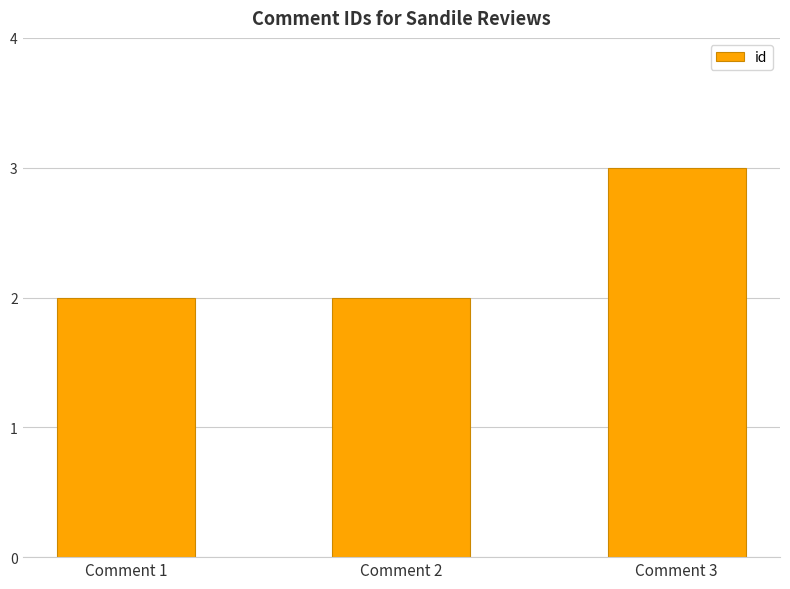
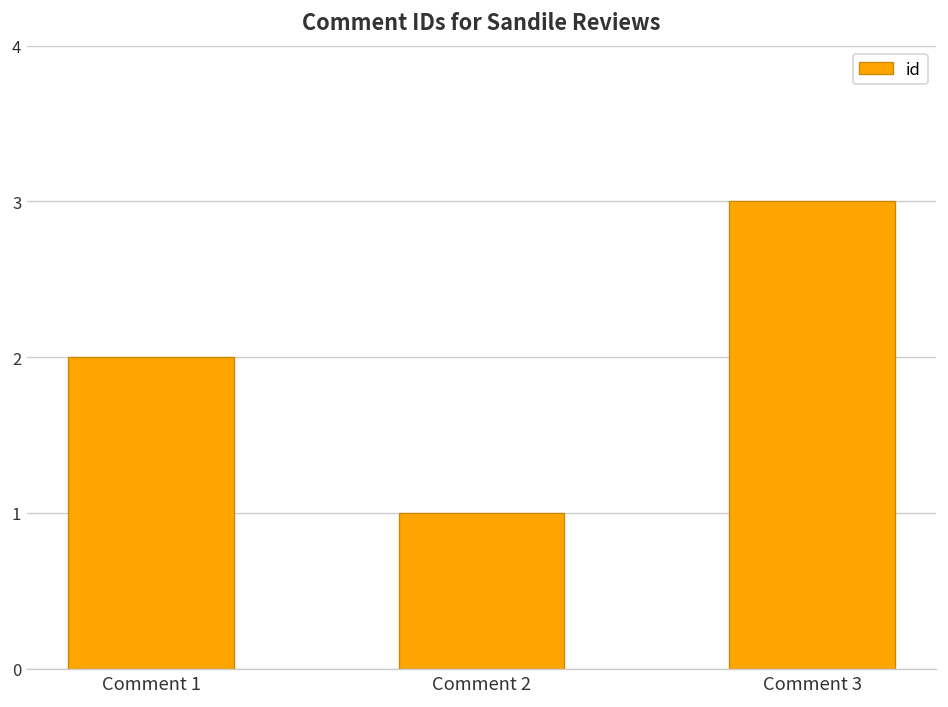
  {
    "Comment 1": 2,
-   "Comment 2": 2,
+   "Comment 2": 1,
    "Comment 3": 3
  }
